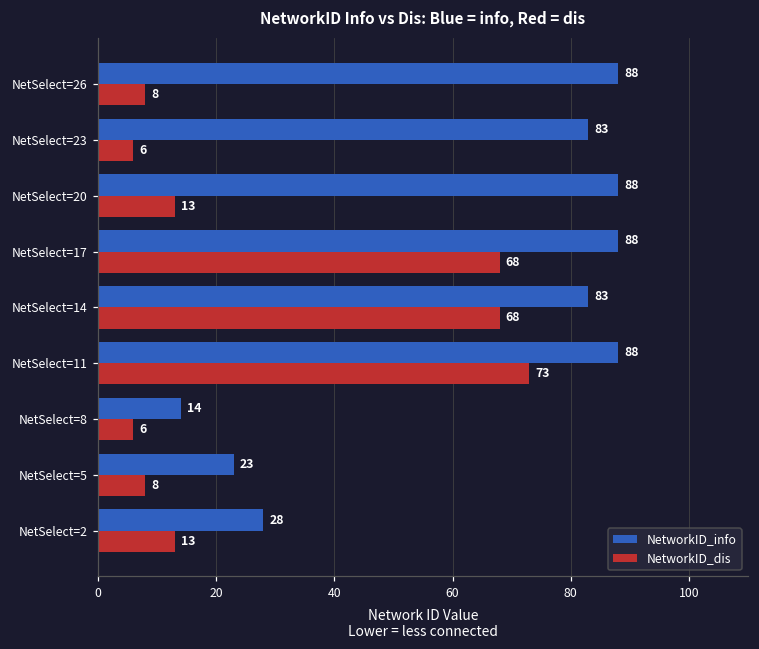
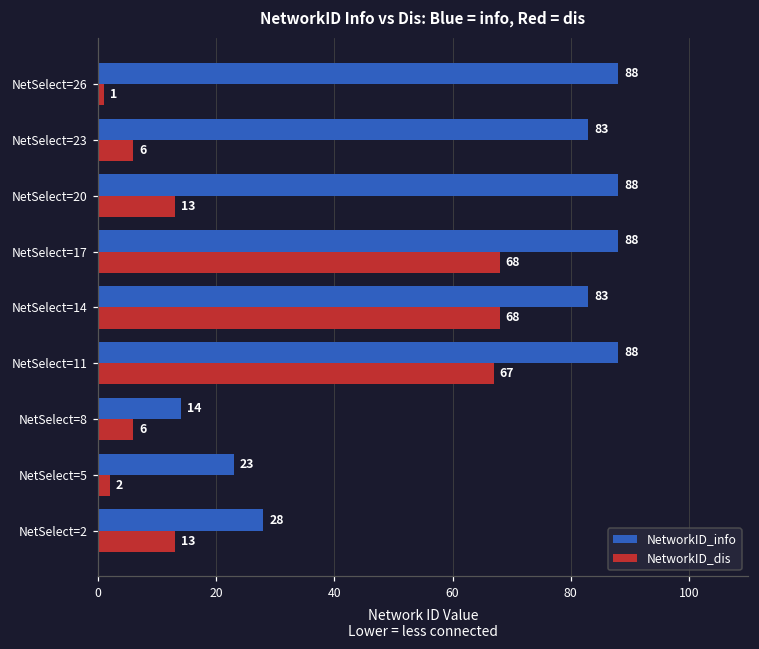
  {
    "NetworkID_info": {
      "NetSelect=26": 88,
      "NetSelect=23": 83,
      "NetSelect=20": 88,
      "NetSelect=17": 88,
      "NetSelect=14": 83,
      "NetSelect=11": 88,
      "NetSelect=8": 14,
      "NetSelect=5": 23,
      "NetSelect=2": 28
    },
    "NetworkID_dis": {
-     "NetSelect=26": 8,
+     "NetSelect=26": 1,
      "NetSelect=23": 6,
      "NetSelect=20": 13,
      "NetSelect=17": 68,
      "NetSelect=14": 68,
-     "NetSelect=11": 73,
+     "NetSelect=11": 67,
      "NetSelect=8": 6,
-     "NetSelect=5": 8,
+     "NetSelect=5": 2,
      "NetSelect=2": 13
    }
  }
